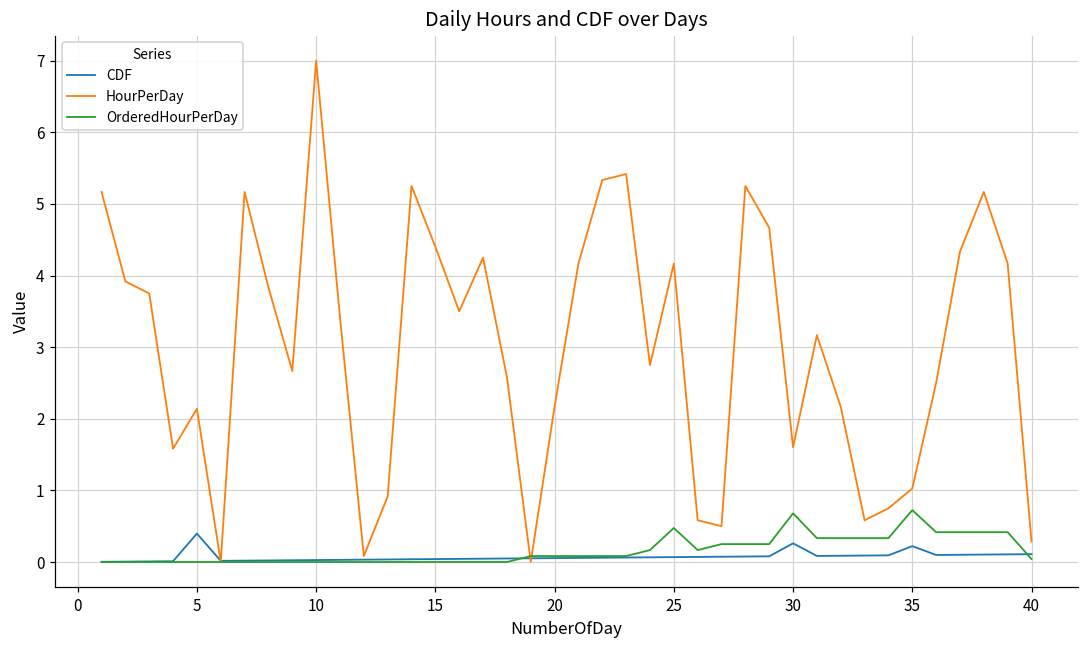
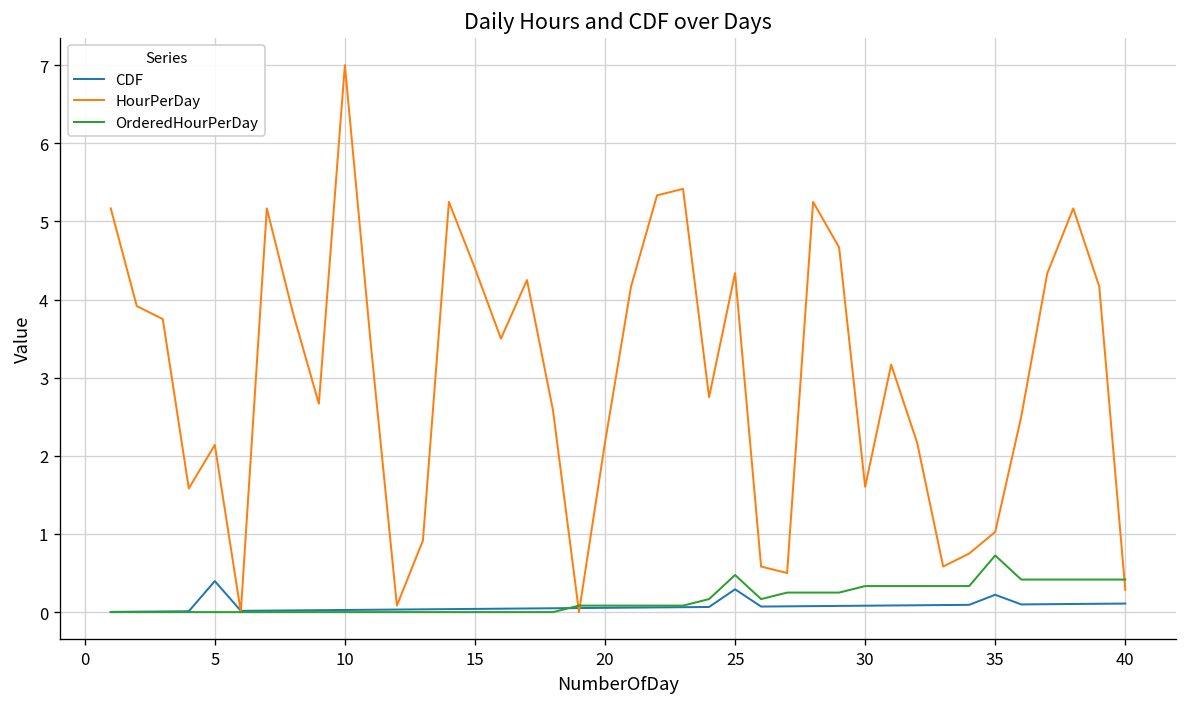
  {
    "CDF": {
      "5": 0.4,
      "15": 0.0,
-     "25": 0.1,
-     "30": 0.3,
+     "25": 0.3,
+     "30": 0.1,
      "35": 0.2,
      "40": 0.1
    },
    "HourPerDay": {
      "5": 2.1,
      "10": 7.0,
      "15": 4.4,
      "20": 2.2,
-     "25": 4.2,
+     "25": 4.3,
      "30": 1.6,
      "35": 1.0,
      "40": 0.3
    },
    "OrderedHourPerDay": {
      "5": 0.0,
      "15": 0.0,
      "25": 0.5,
-     "30": 0.7,
+     "30": 0.3,
      "35": 0.7,
-     "40": 0.0
+     "40": 0.4
    }
  }
